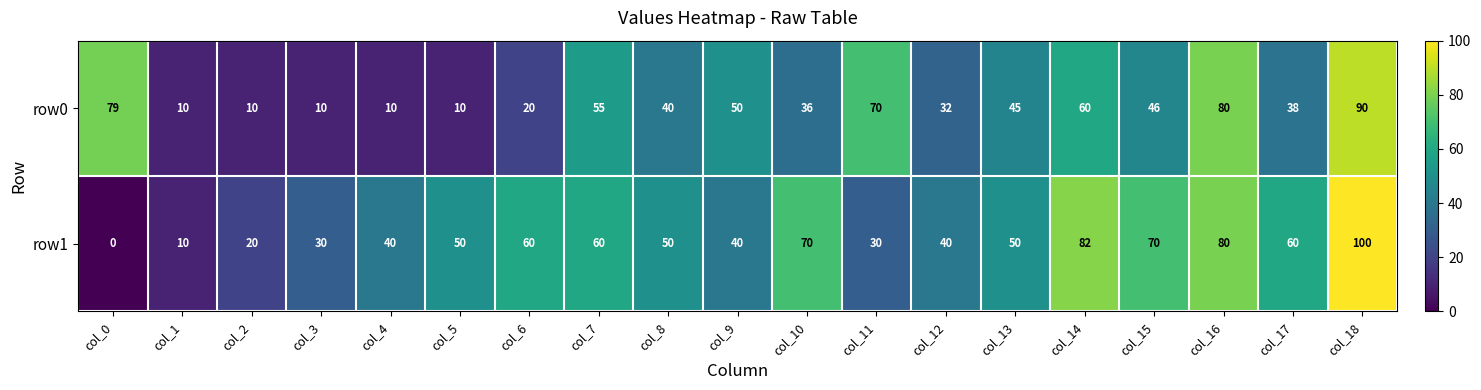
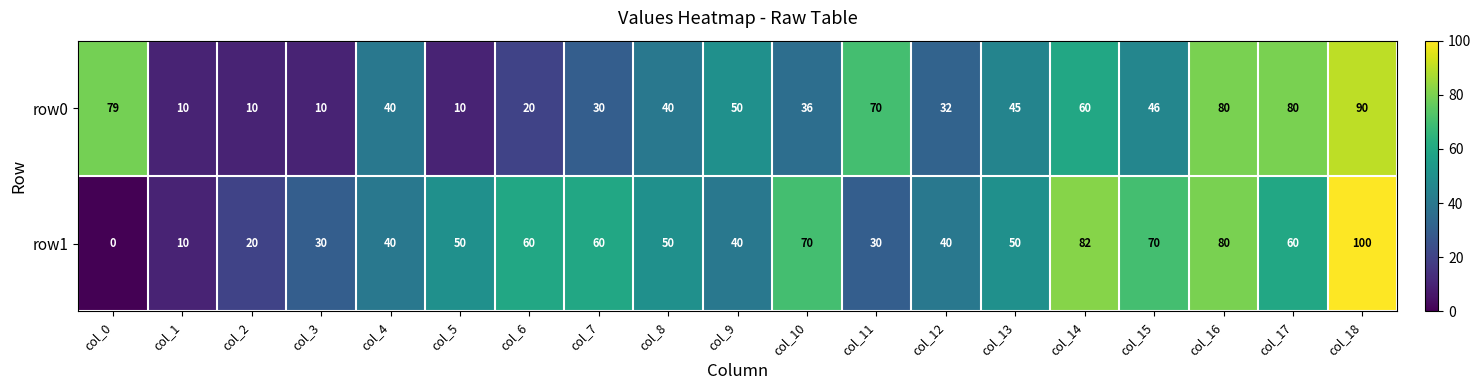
  {
    "row0": {
      "col_0": 79,
      "col_1": 10,
      "col_2": 10,
      "col_3": 10,
-     "col_4": 10,
+     "col_4": 40,
      "col_5": 10,
      "col_6": 20,
-     "col_7": 55,
+     "col_7": 30,
      "col_8": 40,
      "col_9": 50,
      "col_10": 36,
      "col_11": 70,
      "col_12": 32,
      "col_13": 45,
      "col_14": 60,
      "col_15": 46,
      "col_16": 80,
-     "col_17": 38,
+     "col_17": 80,
      "col_18": 90
    },
    "row1": {
      "col_0": 0,
      "col_1": 10,
      "col_2": 20,
      "col_3": 30,
      "col_4": 40,
      "col_5": 50,
      "col_6": 60,
      "col_7": 60,
      "col_8": 50,
      "col_9": 40,
      "col_10": 70,
      "col_11": 30,
      "col_12": 40,
      "col_13": 50,
      "col_14": 82,
      "col_15": 70,
      "col_16": 80,
      "col_17": 60,
      "col_18": 100
    }
  }
